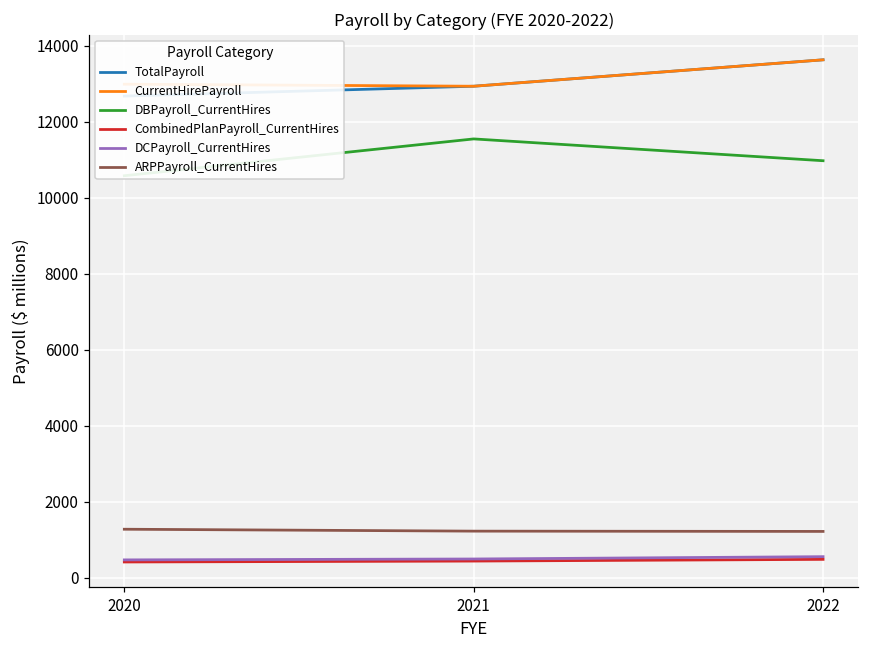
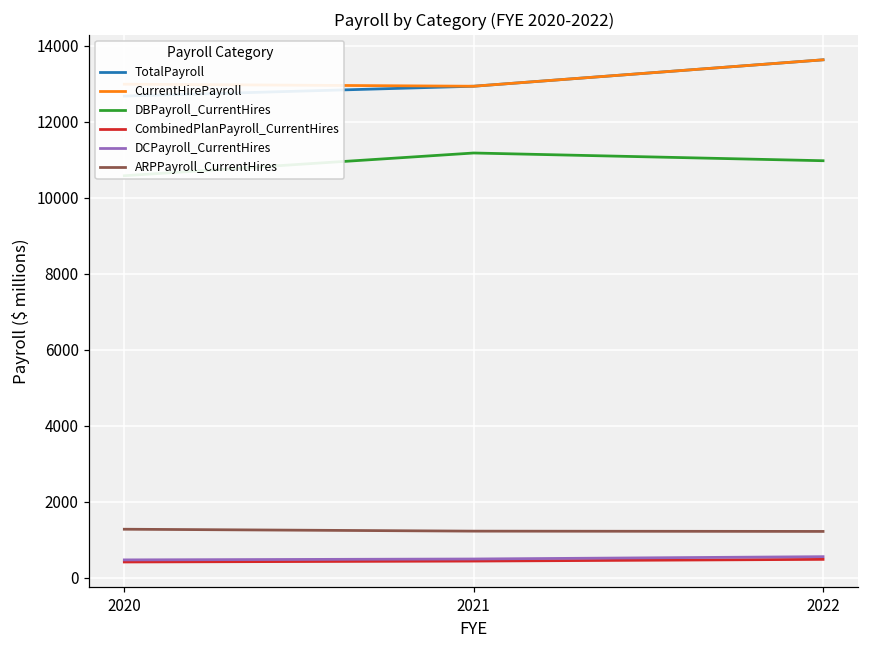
  {
    "DBPayroll_CurrentHires": {
      "2020": 10600,
-     "2021": 11500,
+     "2021": 11200,
      "2022": 11000
    },
    "ARPPayroll_CurrentHires": {
      "2020": 1300,
      "2021": 1200,
      "2022": 1200
    }
  }
